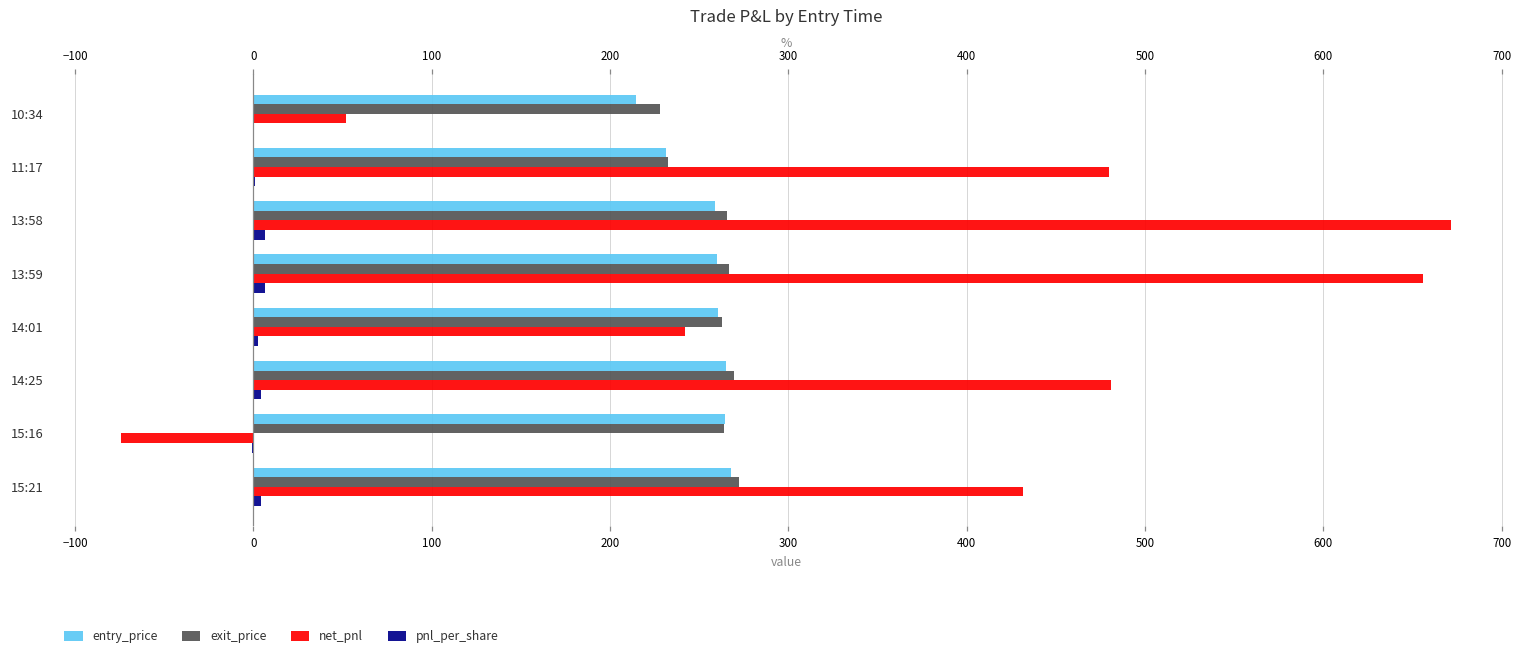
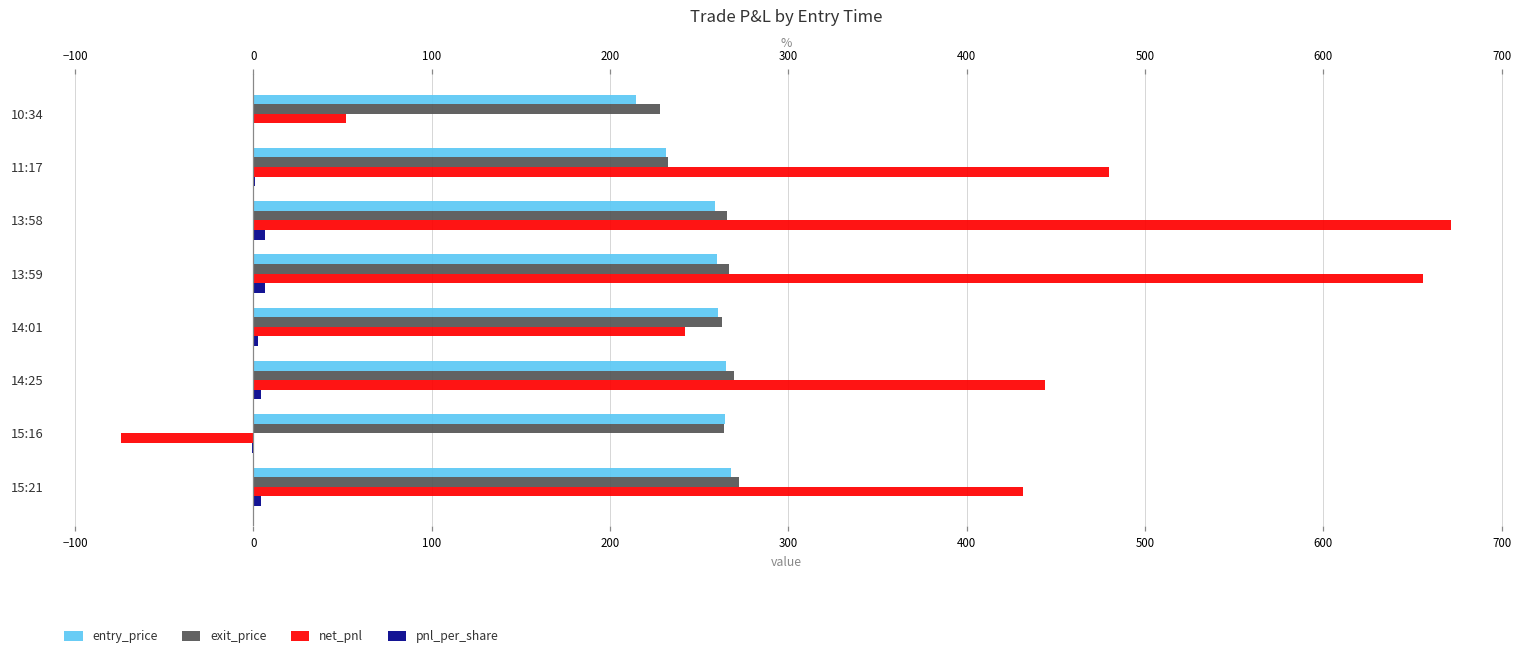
  {
    "entry_price": {
      "10:34": 214,
      "11:17": 231,
      "13:58": 259,
      "13:59": 260,
      "14:01": 260,
      "14:25": 265,
      "15:16": 265,
      "15:21": 268
    },
    "exit_price": {
      "10:34": 228,
      "11:17": 232,
      "13:58": 265,
      "13:59": 267,
      "14:01": 263,
      "14:25": 270,
      "15:16": 264,
      "15:21": 272
    },
    "net_pnl": {
      "10:34": 52,
      "11:17": 480,
      "13:58": 672,
      "13:59": 656,
      "14:01": 242,
-     "14:25": 481,
+     "14:25": 444,
      "15:16": -74,
      "15:21": 432
    },
    "pnl_per_share": {
      "13:58": 7,
      "13:59": 7,
      "14:01": 2,
      "14:25": 4,
      "15:21": 4
    }
  }
